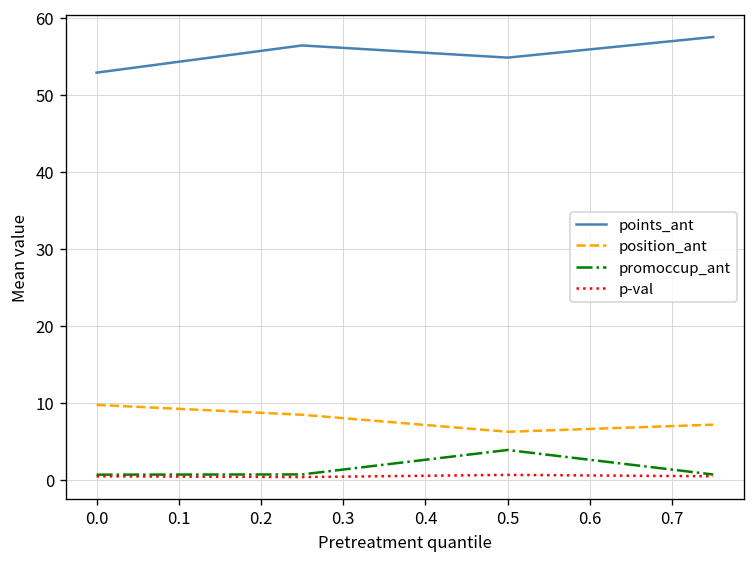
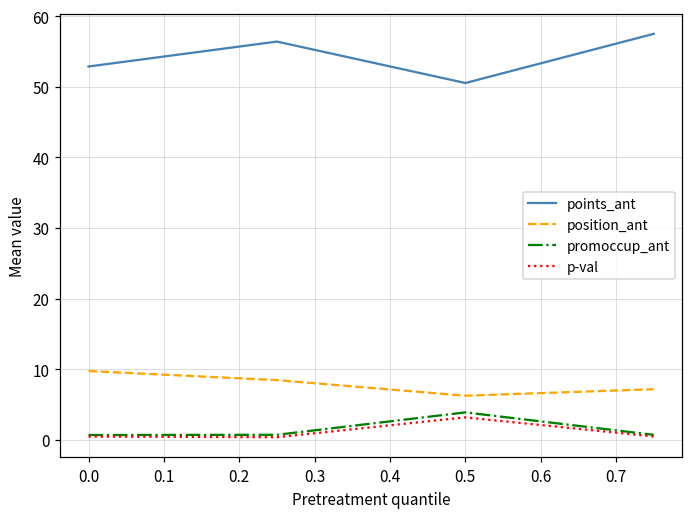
  {
    "points_ant": {
      "0.0": 53,
-     "0.5": 55
+     "0.5": 51
    },
    "position_ant": {
      "0.0": 10,
      "0.5": 6
    },
    "promoccup_ant": {
      "0.5": 4
    },
    "p-val": {
-     "0.5": 1
+     "0.5": 3
    }
  }
